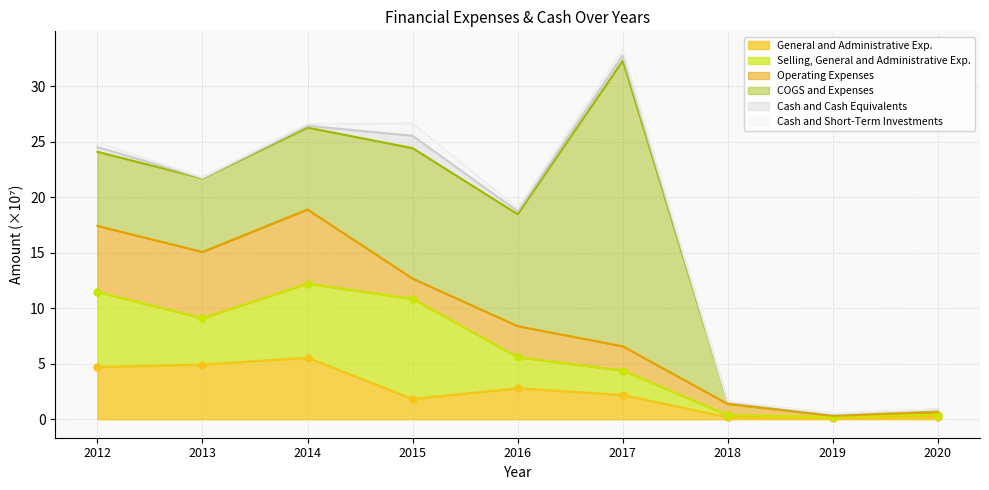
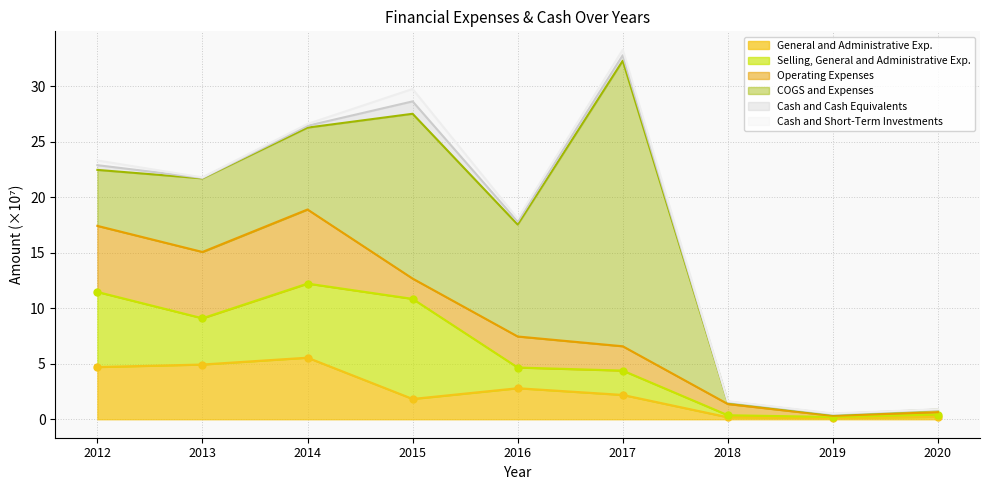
  {
    "Selling, General and Administrative Exp.": {
      "2012": 6.8,
      "2013": 4.2,
      "2014": 6.7,
      "2015": 9.0,
-     "2016": 2.8,
+     "2016": 1.9,
      "2017": 2.2
    },
    "COGS and Expenses": {
-     "2012": 6.7,
-     "2015": 11.7,
+     "2012": 5.0,
+     "2015": 14.8,
      "2016": 10.1,
      "2017": 25.7
    }
  }
